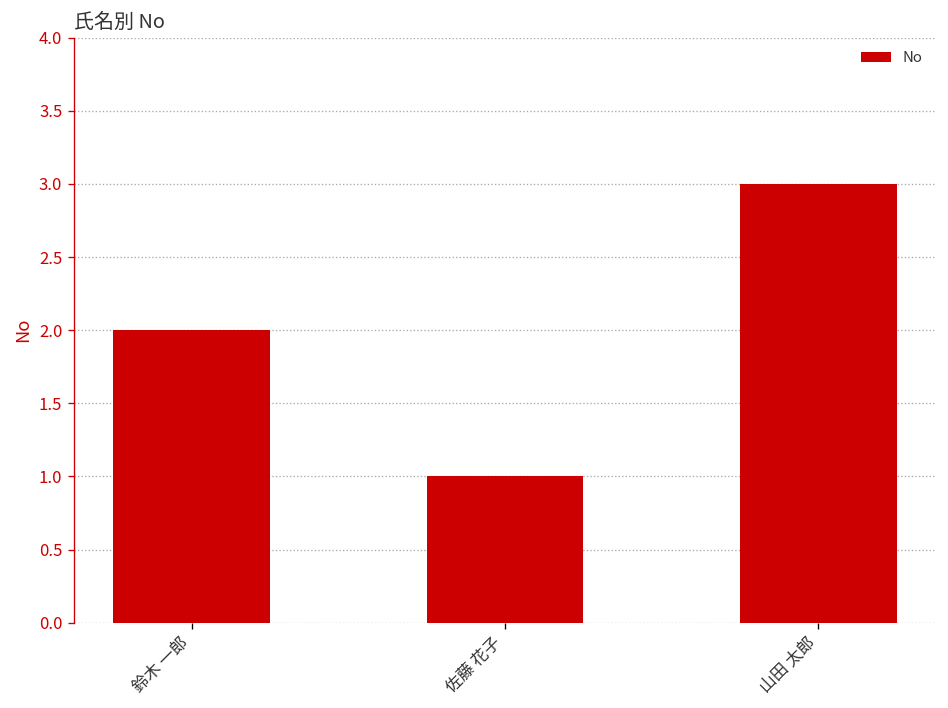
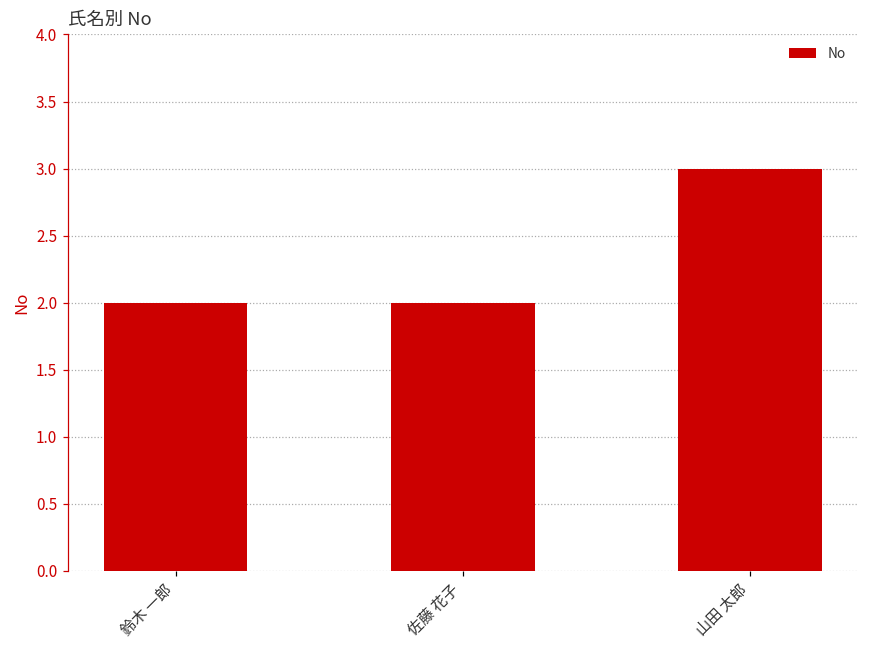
  {
    "鈴木 一郎": 2,
-   "佐藤 花子": 1,
+   "佐藤 花子": 2,
    "山田 太郎": 3
  }
